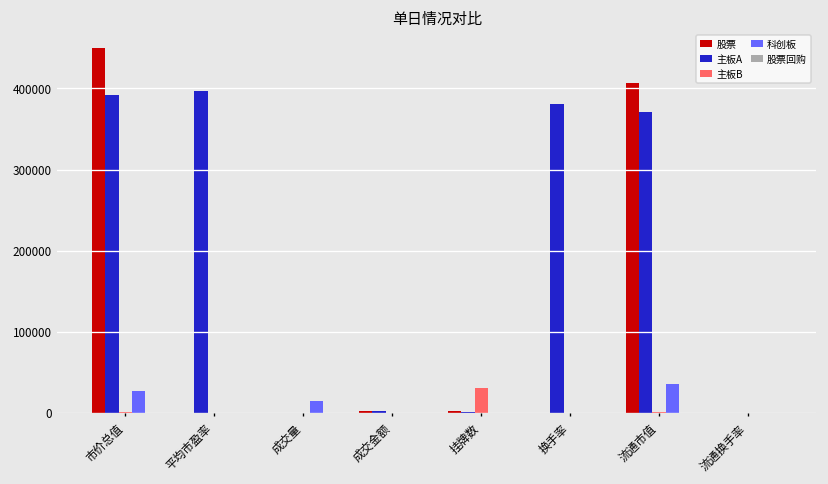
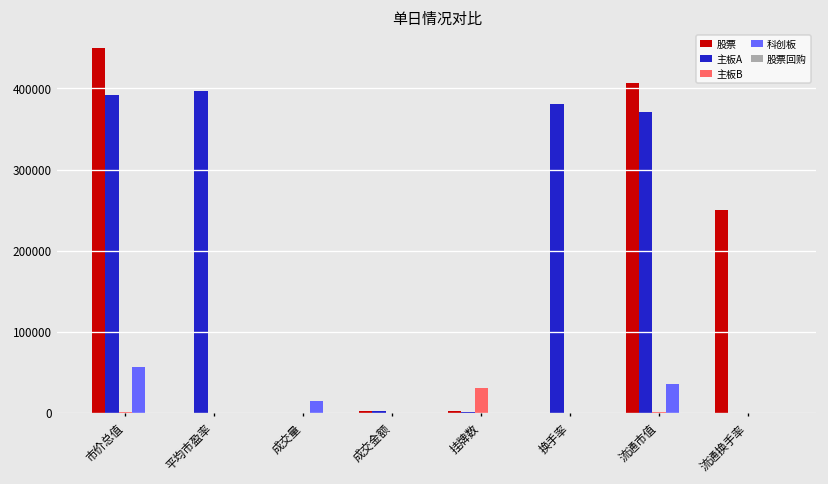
  {
    "股票": {
      "市价总值": 450000,
      "流通市值": 410000,
-     "流通换手率": 0
+     "流通换手率": 250000
    },
    "主板A": {
      "市价总值": 390000,
      "平均市盈率": 400000,
      "换手率": 380000,
      "流通市值": 370000
    },
    "主板B": {
      "挂牌数": 30000
    },
    "科创板": {
-     "市价总值": 30000,
+     "市价总值": 60000,
      "成交量": 10000,
      "流通市值": 40000
    },
    "股票回购": {
      "市价总值": 0,
      "平均市盈率": 0,
      "挂牌数": 0,
      "换手率": 0,
      "流通市值": 0,
      "流通换手率": 0
    }
  }
